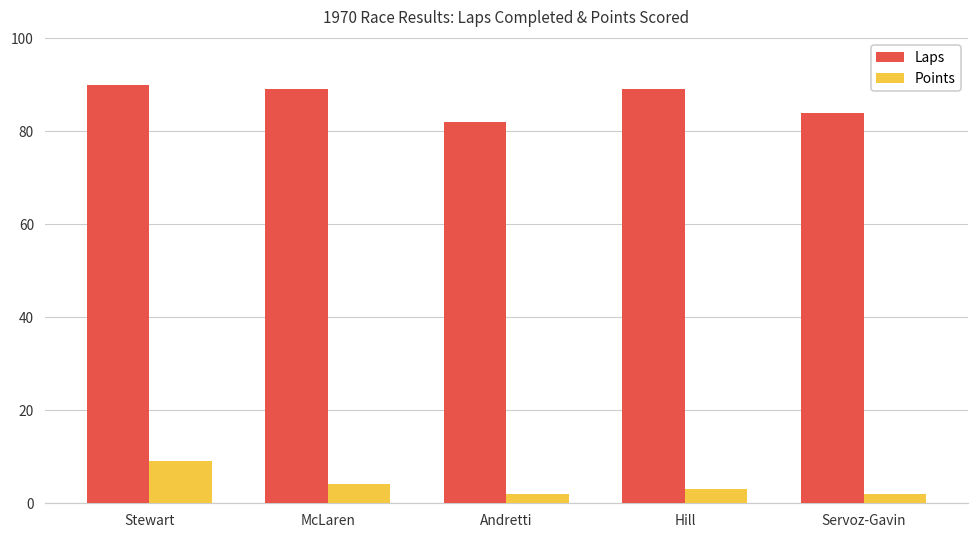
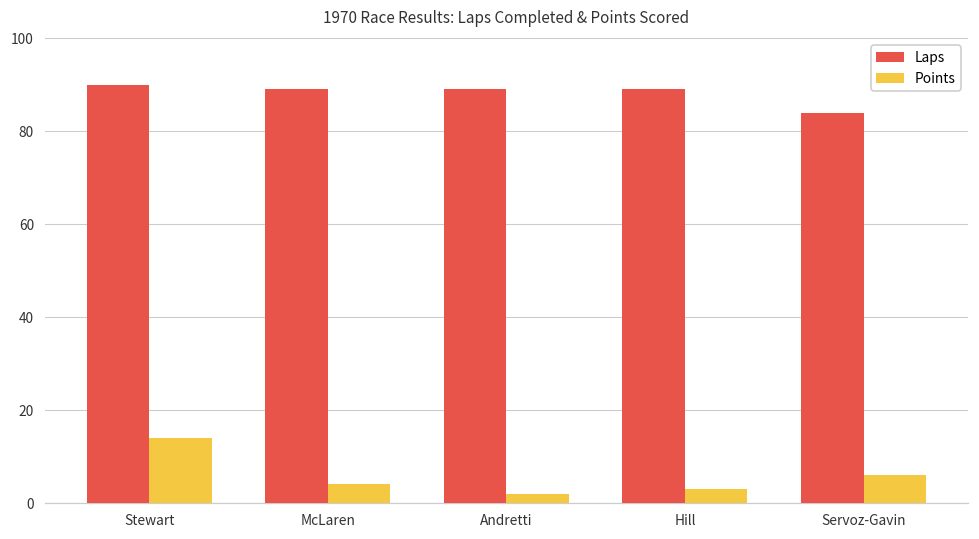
  {
    "Laps": {
      "Stewart": 90,
      "McLaren": 89,
-     "Andretti": 82,
+     "Andretti": 89,
      "Hill": 89,
      "Servoz-Gavin": 84
    },
    "Points": {
-     "Stewart": 9,
+     "Stewart": 14,
      "McLaren": 4,
      "Andretti": 2,
      "Hill": 3,
-     "Servoz-Gavin": 2
+     "Servoz-Gavin": 6
    }
  }
